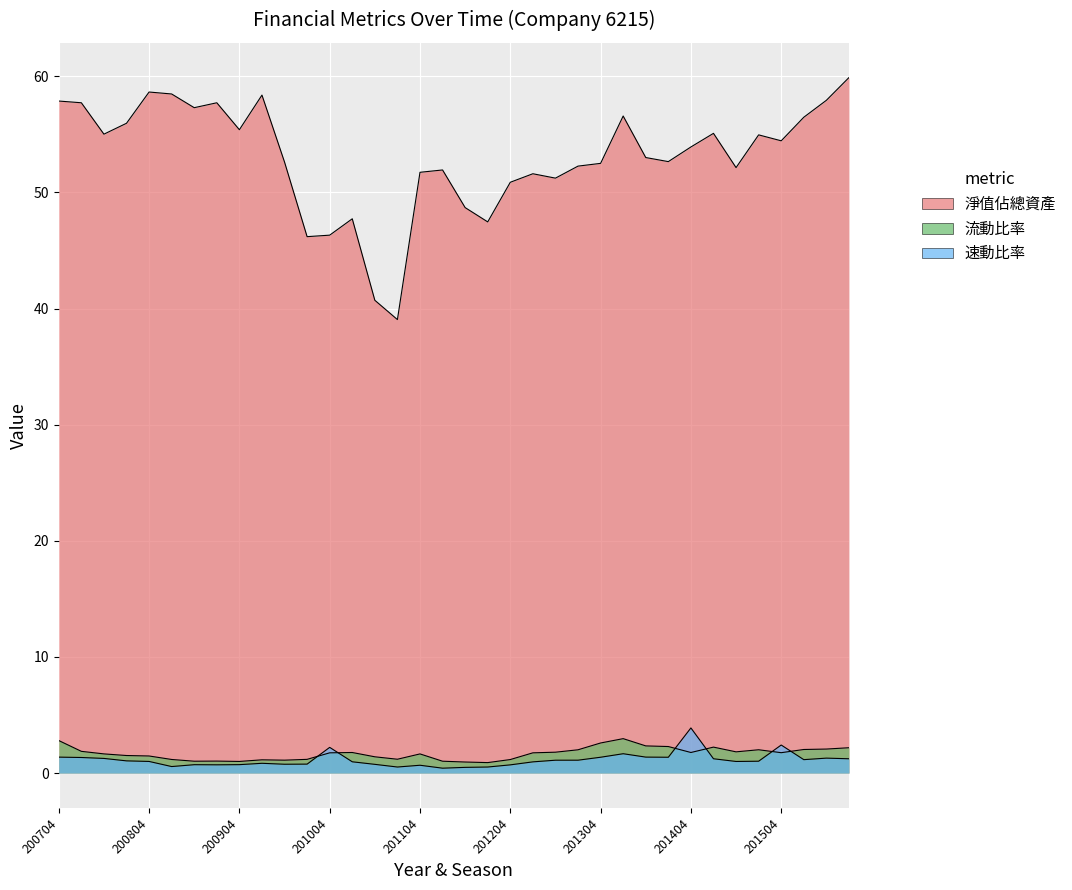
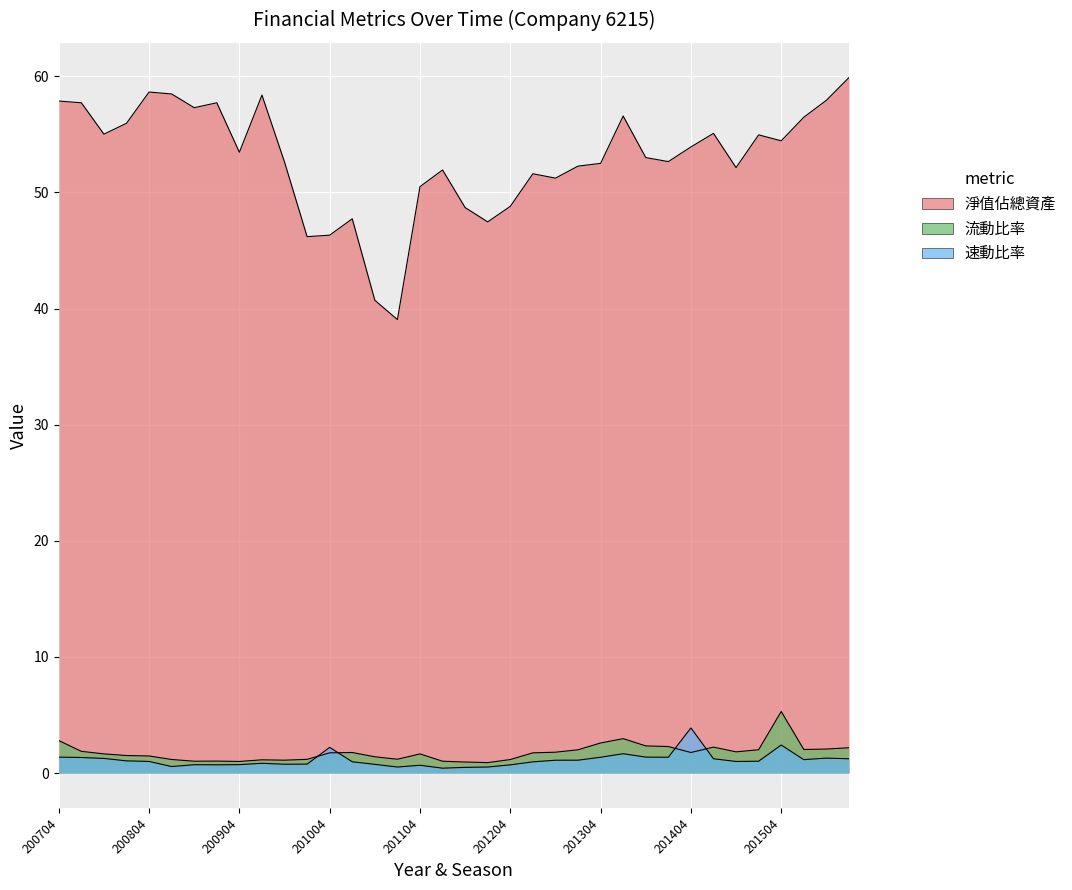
  {
    "淨值佔總資產": {
      "200704": 57.9,
      "200804": 58.6,
-     "200904": 55.4,
+     "200904": 53.5,
      "201004": 46.3,
-     "201104": 51.7,
-     "201204": 50.9,
+     "201104": 50.5,
+     "201204": 48.8,
      "201304": 52.5,
      "201404": 53.9,
      "201504": 54.4
    },
    "流動比率": {
      "200704": 2.8,
      "200804": 1.5,
      "200904": 1.0,
      "201004": 1.7,
      "201104": 1.6,
      "201204": 1.2,
      "201304": 2.6,
      "201404": 1.8,
-     "201504": 1.8
+     "201504": 5.3
    },
    "速動比率": {
      "200704": 1.4,
      "200804": 1.0,
      "200904": 0.7,
      "201004": 2.2,
      "201104": 0.7,
      "201204": 0.7,
      "201304": 1.4,
      "201404": 3.9,
      "201504": 2.4
    }
  }
